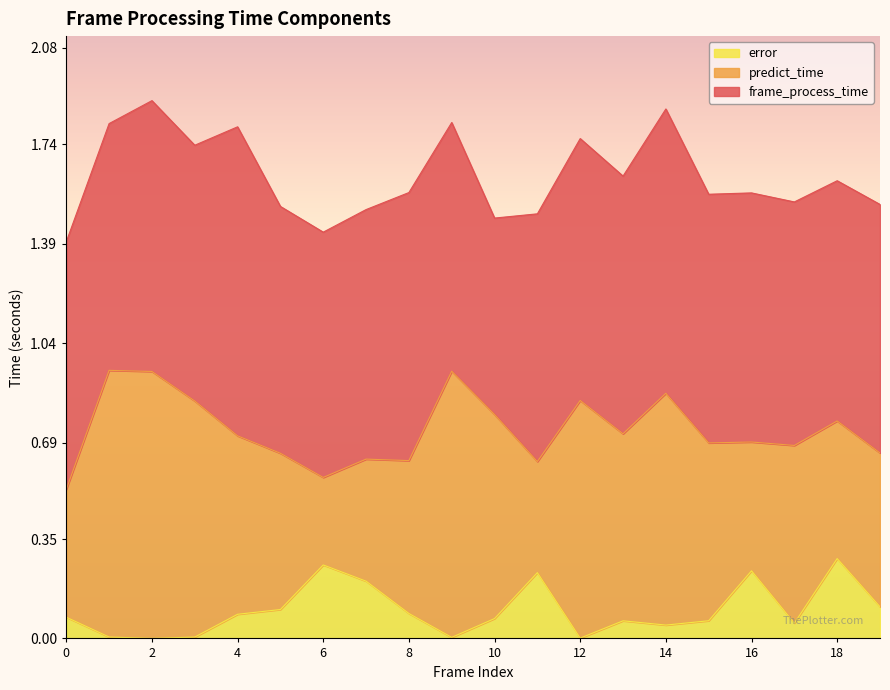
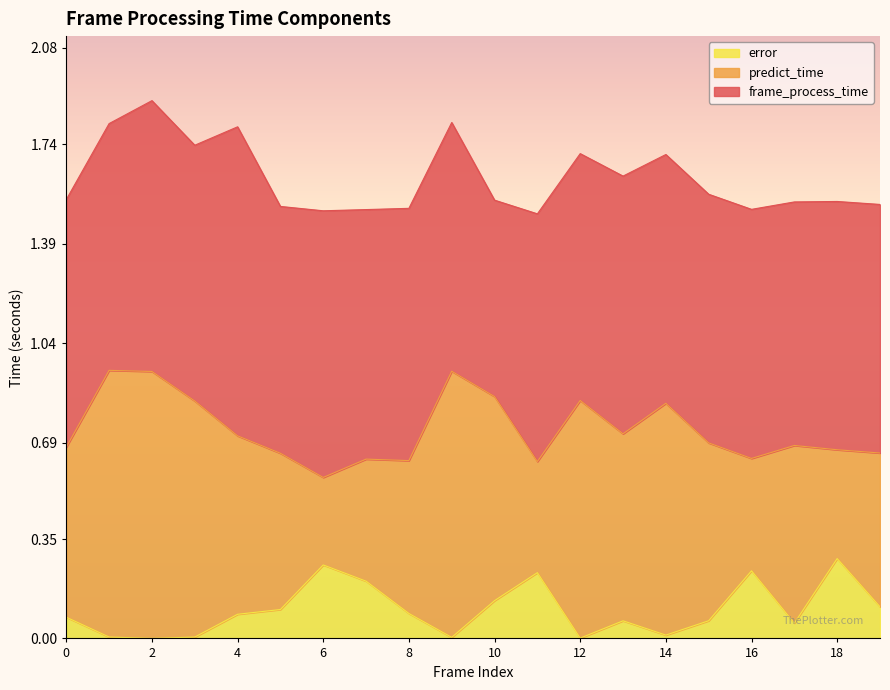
  {
    "error": {
      "0": 0.07,
      "2": 0.00,
      "4": 0.09,
      "6": 0.26,
      "8": 0.09,
-     "10": 0.07,
+     "10": 0.13,
      "12": 0.00,
-     "14": 0.05,
+     "14": 0.01,
      "16": 0.24,
      "18": 0.28
    },
    "predict_time": {
-     "0": 0.45,
+     "0": 0.60,
      "2": 0.94,
      "4": 0.63,
      "6": 0.31,
      "8": 0.54,
      "10": 0.72,
      "12": 0.84,
      "14": 0.82,
-     "16": 0.45,
-     "18": 0.48
+     "16": 0.40,
+     "18": 0.38
    },
    "frame_process_time": {
      "0": 0.87,
      "2": 0.95,
      "4": 1.09,
-     "6": 0.86,
-     "8": 0.94,
+     "6": 0.94,
+     "8": 0.89,
      "10": 0.69,
-     "12": 0.92,
-     "14": 1.00,
+     "12": 0.87,
+     "14": 0.88,
      "16": 0.88,
-     "18": 0.85
+     "18": 0.87
    }
  }
